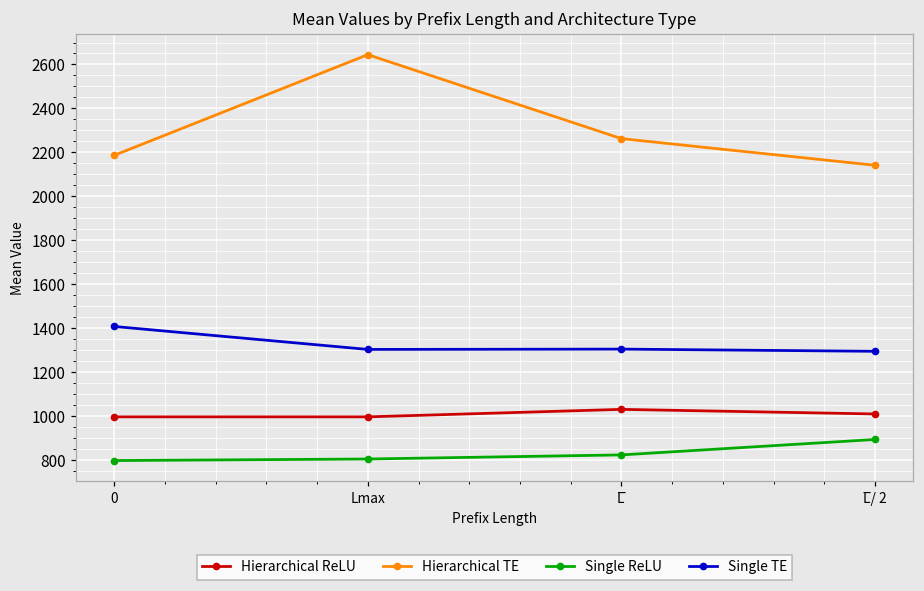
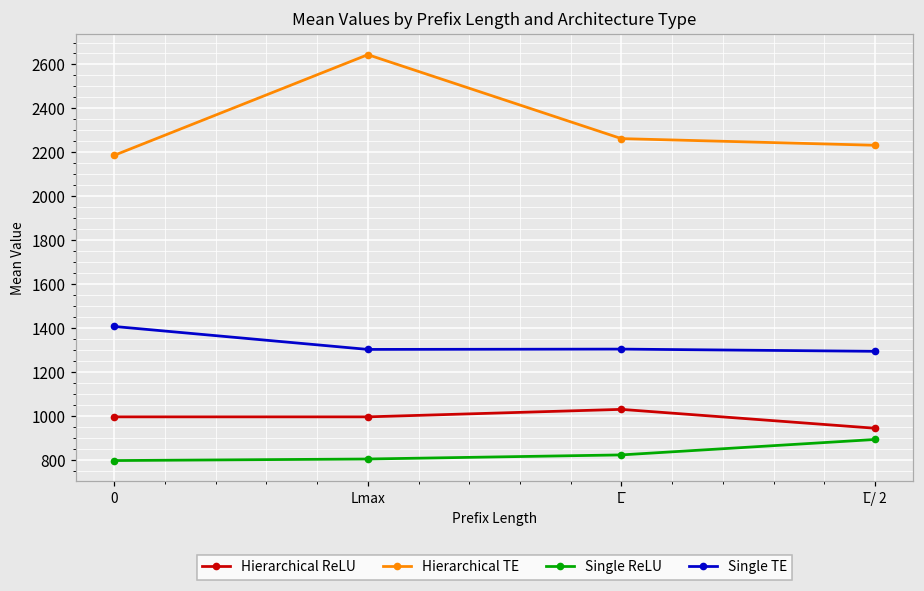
  {
    "Hierarchical ReLU": {
      "0": 1000,
      "Lmax": 1000,
      "L̅": 1030,
-     "L̅/ 2": 1010
+     "L̅/ 2": 940
    },
    "Hierarchical TE": {
      "0": 2190,
      "Lmax": 2640,
      "L̅": 2260,
-     "L̅/ 2": 2140
+     "L̅/ 2": 2230
    },
    "Single ReLU": {
      "0": 800,
      "Lmax": 800,
      "L̅": 820,
      "L̅/ 2": 890
    },
    "Single TE": {
      "0": 1410,
      "Lmax": 1300,
      "L̅": 1300,
      "L̅/ 2": 1290
    }
  }
